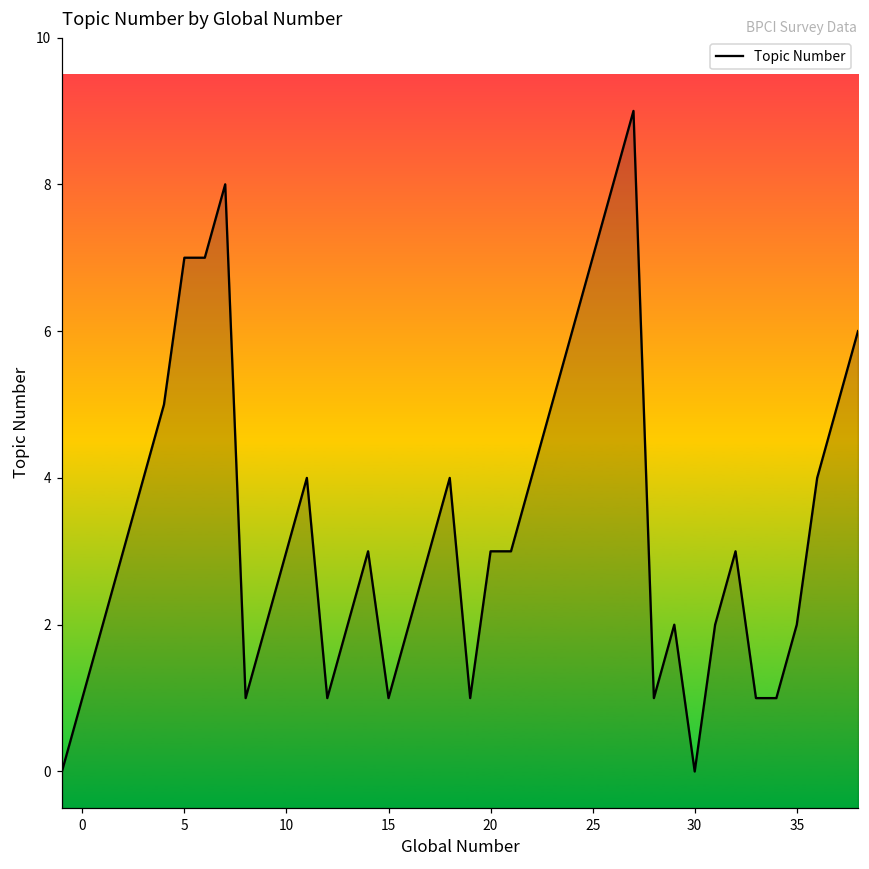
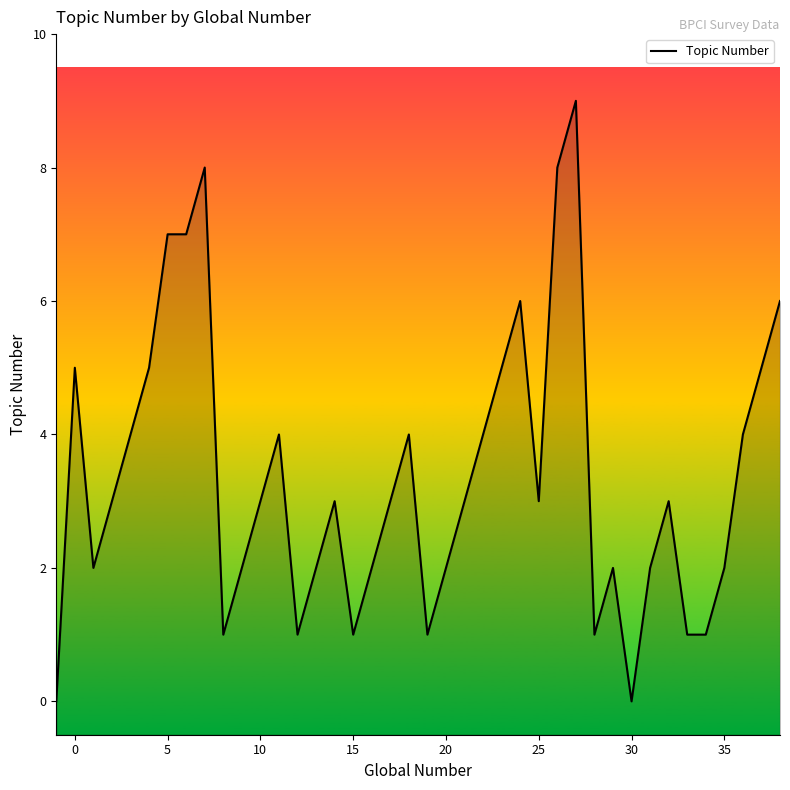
  {
-   "0": 1,
+   "0": 5,
    "5": 7,
    "10": 3,
    "15": 1,
-   "20": 3,
-   "25": 7,
+   "20": 2,
+   "25": 3,
    "30": 0,
    "35": 2
  }
